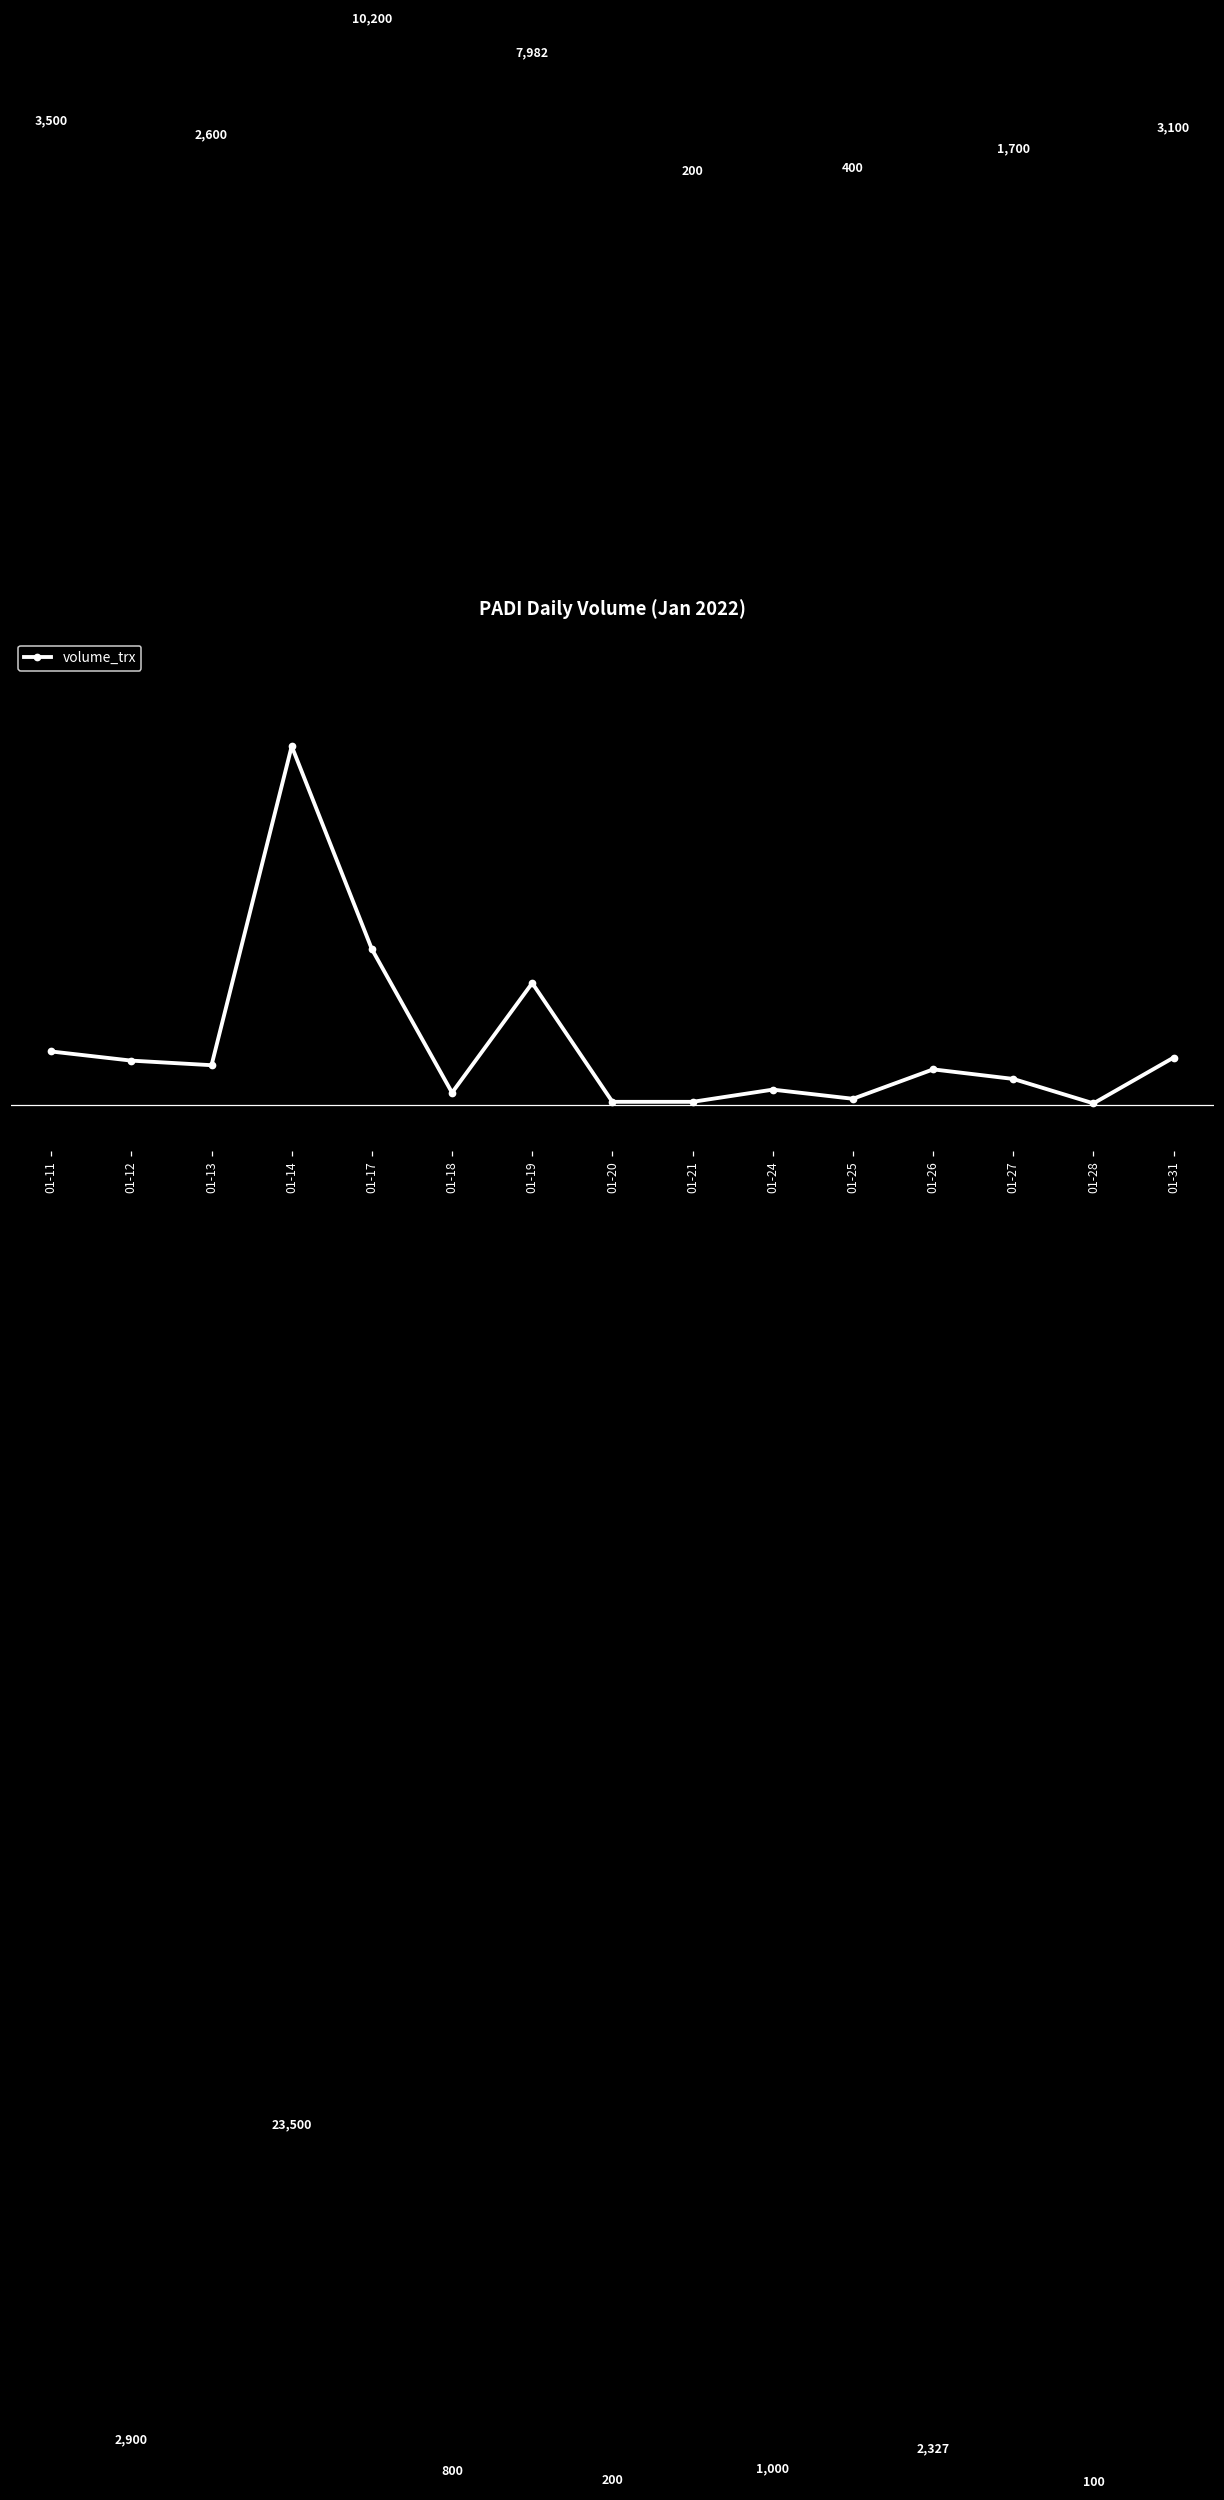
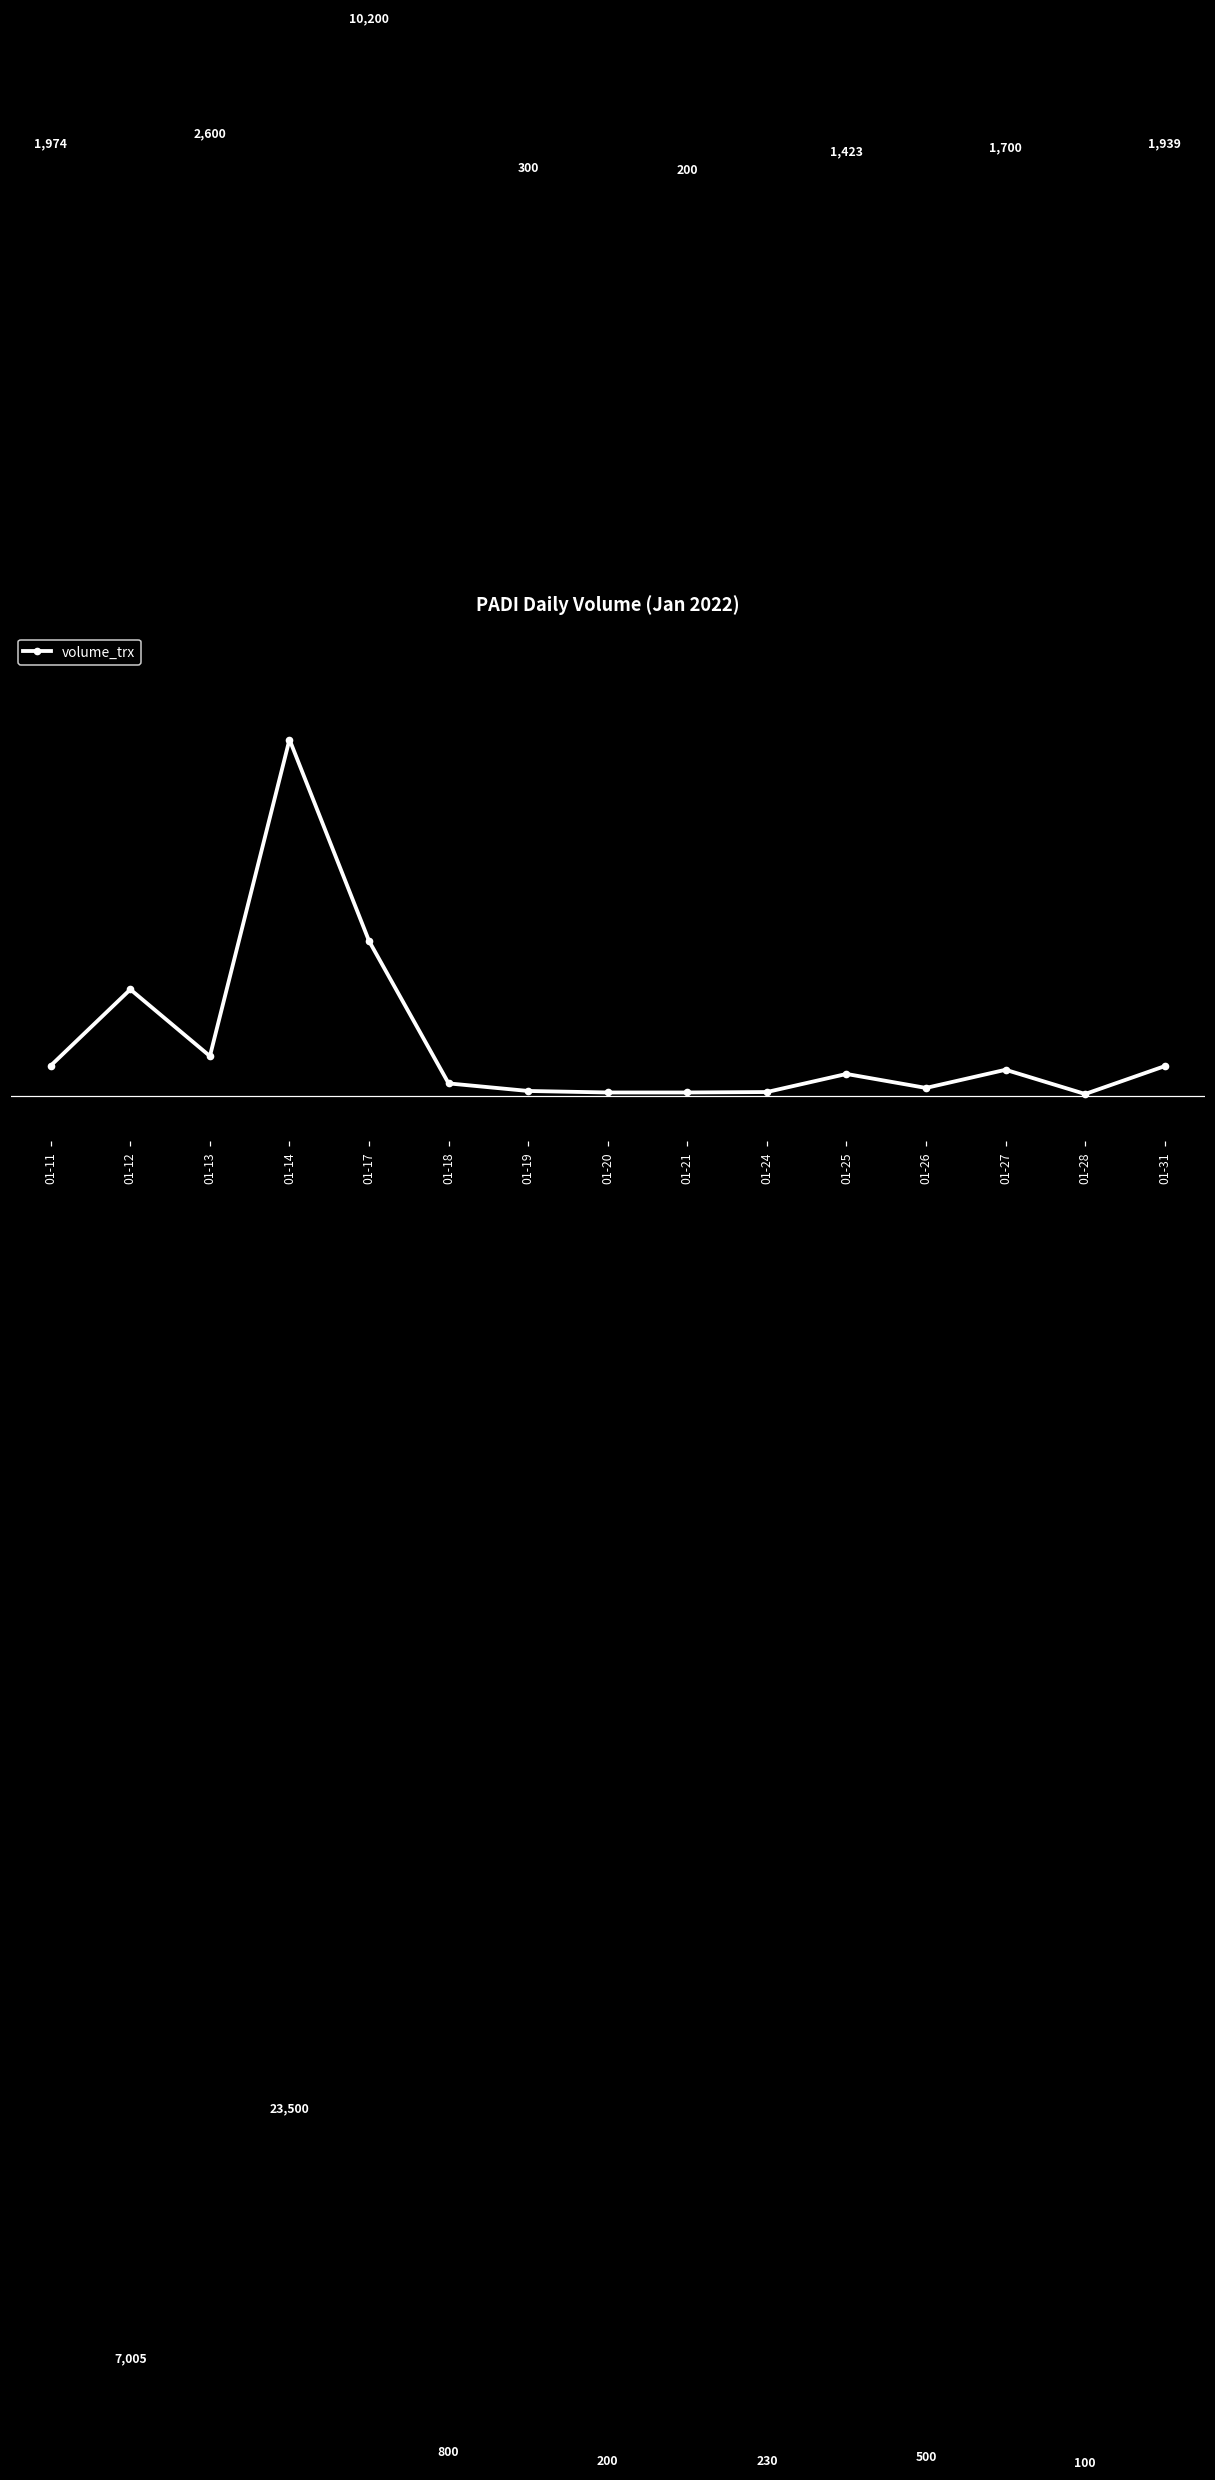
  {
-   "01-11": "3,500",
-   "01-12": "2,900",
-   "01-19": "7,982",
-   "01-24": "1,000",
-   "01-25": "400",
-   "01-26": "2,327",
-   "01-31": "3,100"
+   "01-11": "1,974",
+   "01-12": "7,005",
+   "01-19": "300",
+   "01-24": "230",
+   "01-25": "1,423",
+   "01-26": "500",
+   "01-31": "1,939"
  }
